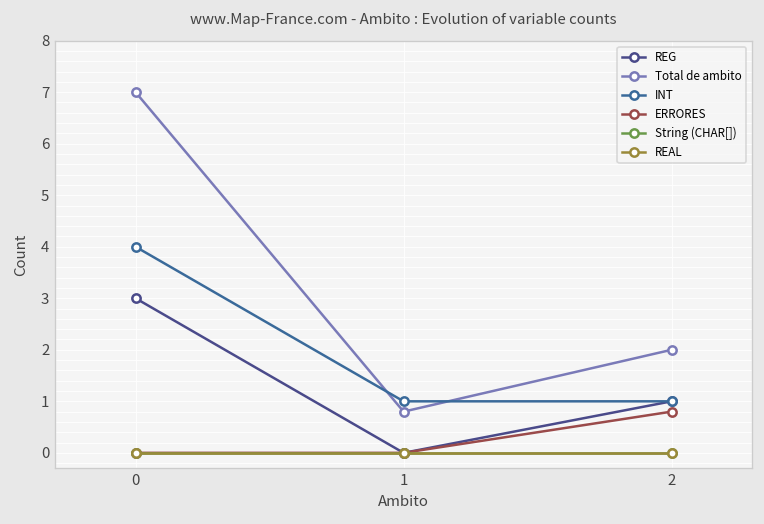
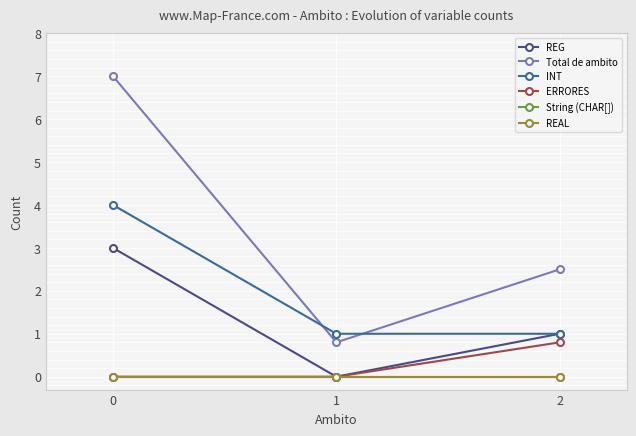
  {
    "Total de ambito": {
      "0": 7.0,
      "1": 0.8,
-     "2": 2.0
+     "2": 2.5
    },
    "ERRORES": {
      "2": 0.8
    },
    "REAL": {
      "2": 0.0
    }
  }
